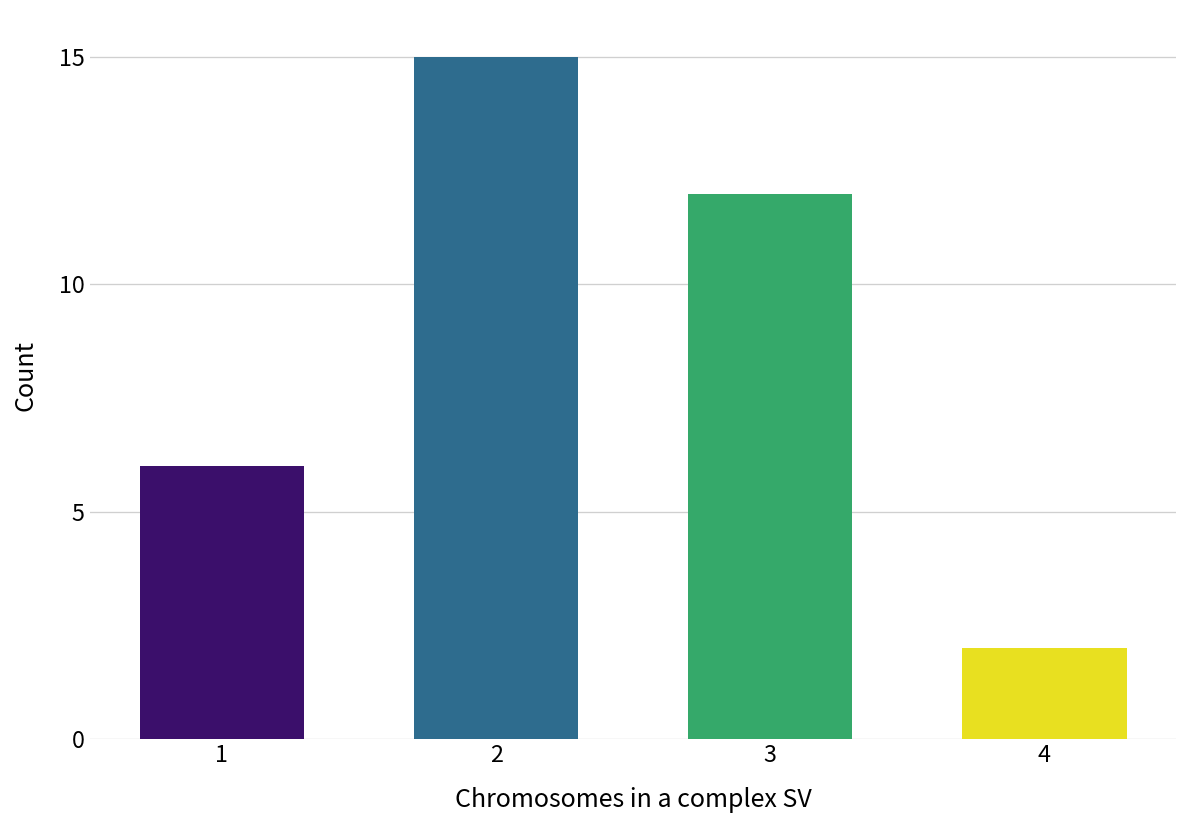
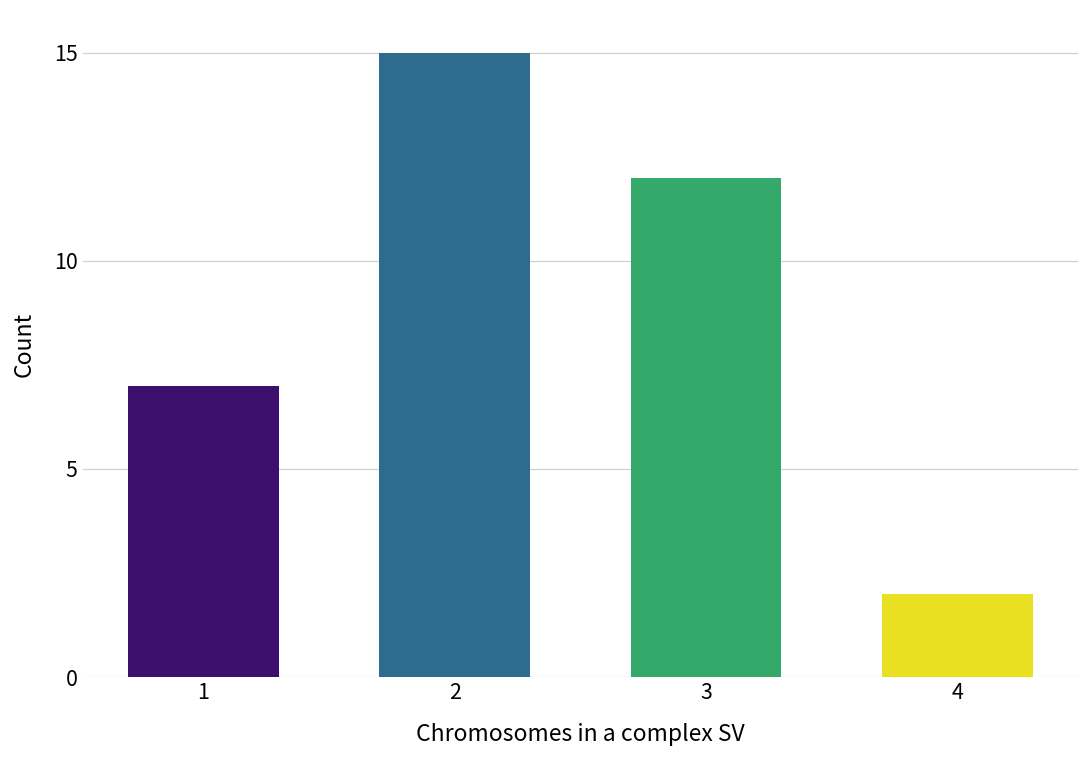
  {
-   "1": 6,
+   "1": 7,
    "2": 15,
    "3": 12,
    "4": 2
  }
